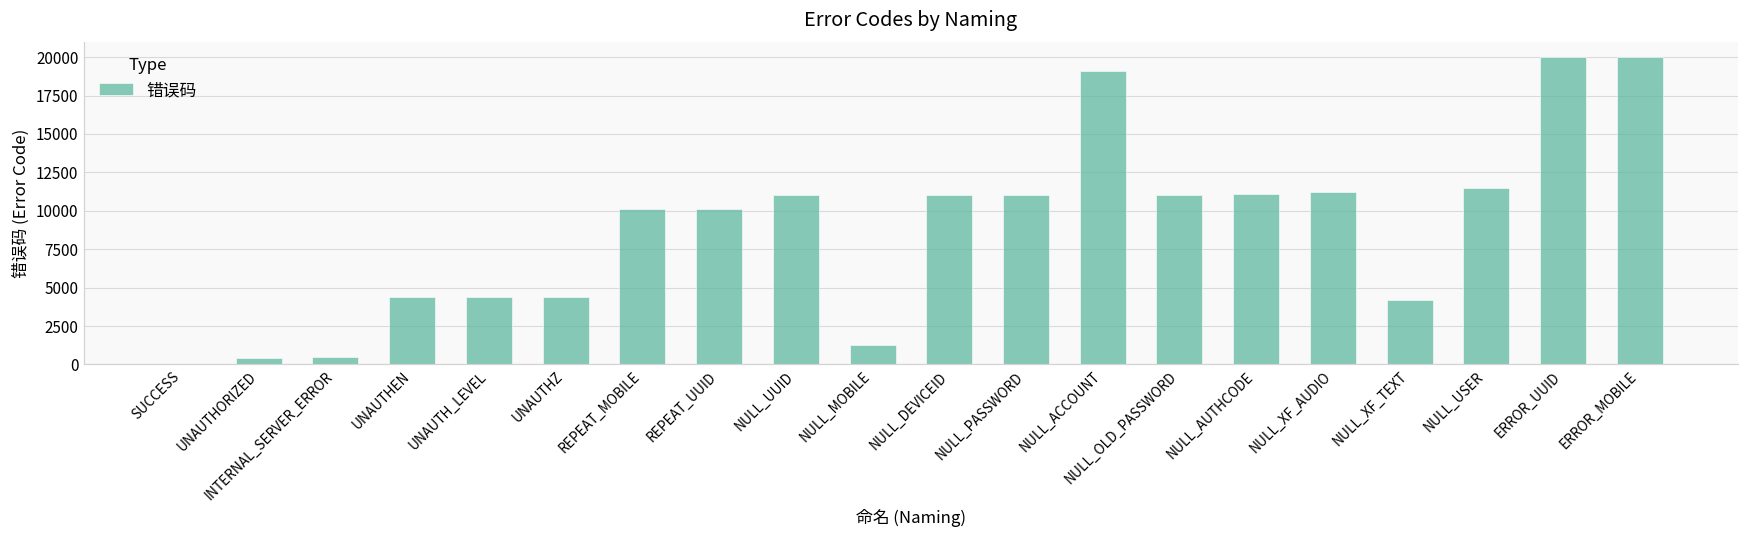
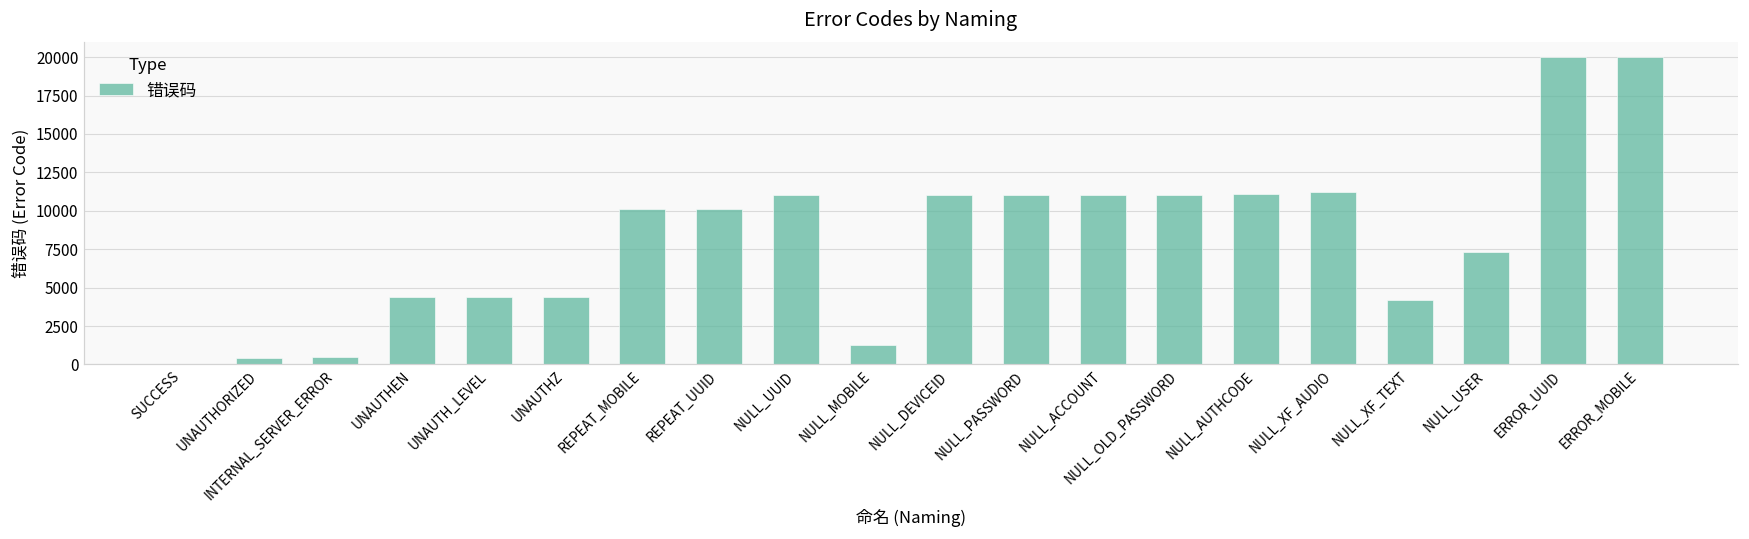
  {
    "SUCCESS": 0,
    "UNAUTHORIZED": 400,
    "INTERNAL_SERVER_ERROR": 500,
    "UNAUTHEN": 4400,
    "UNAUTH_LEVEL": 4400,
    "UNAUTHZ": 4400,
    "REPEAT_MOBILE": 10100,
    "REPEAT_UUID": 10100,
    "NULL_UUID": 11000,
    "NULL_MOBILE": 1300,
    "NULL_DEVICEID": 11000,
    "NULL_PASSWORD": 11000,
-   "NULL_ACCOUNT": 19100,
+   "NULL_ACCOUNT": 11000,
    "NULL_OLD_PASSWORD": 11000,
    "NULL_AUTHCODE": 11100,
    "NULL_XF_AUDIO": 11200,
    "NULL_XF_TEXT": 4200,
-   "NULL_USER": 11500,
+   "NULL_USER": 7300,
    "ERROR_UUID": 20000,
    "ERROR_MOBILE": 20000
  }
